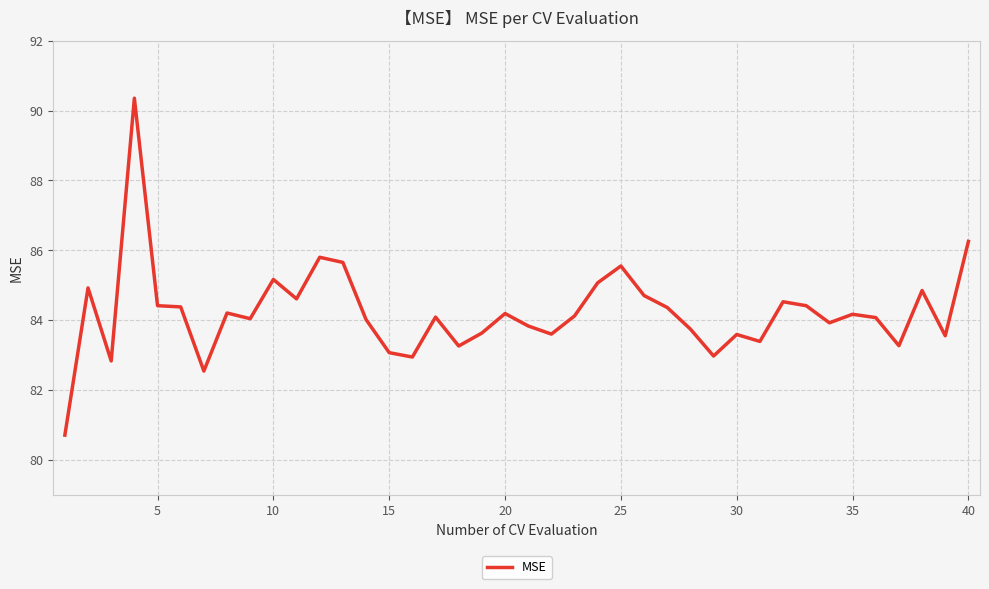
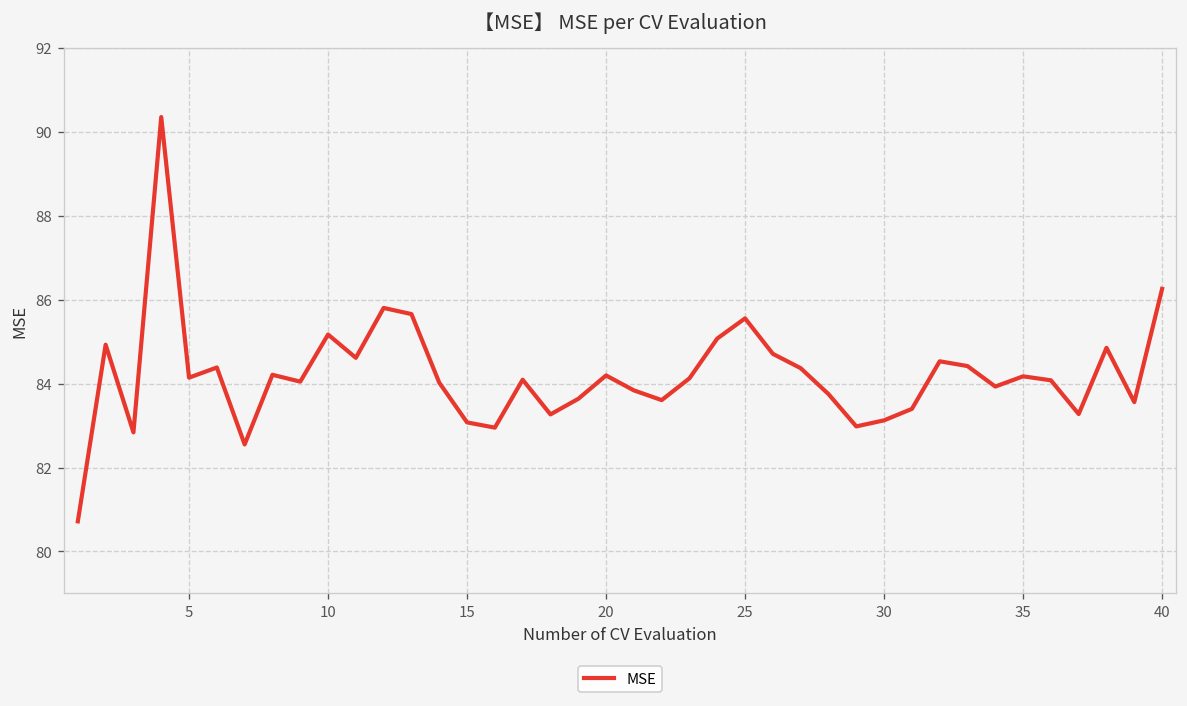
  {
-   "5": 84.4,
+   "5": 84.1,
    "10": 85.2,
    "15": 83.1,
    "20": 84.2,
    "25": 85.6,
-   "30": 83.6,
+   "30": 83.1,
    "35": 84.2,
    "40": 86.3
  }
